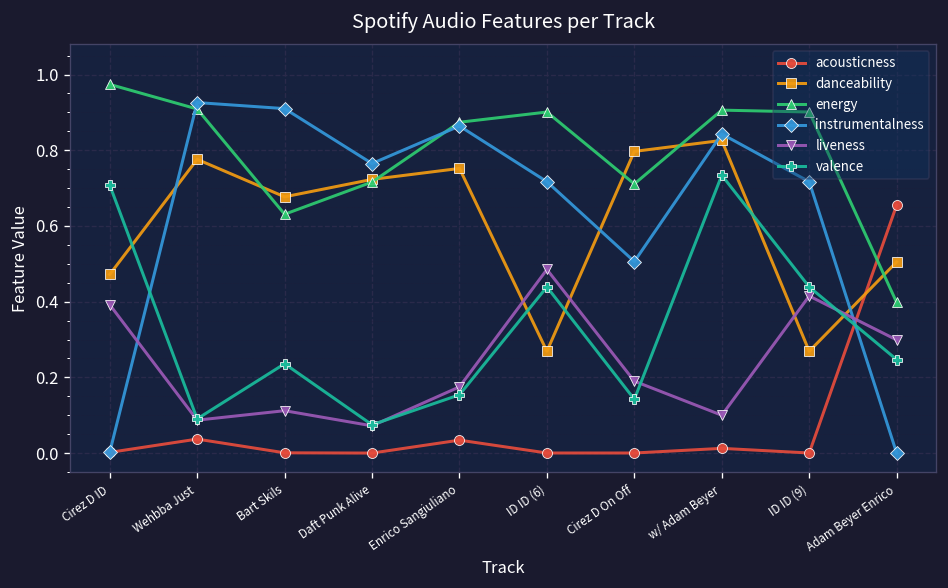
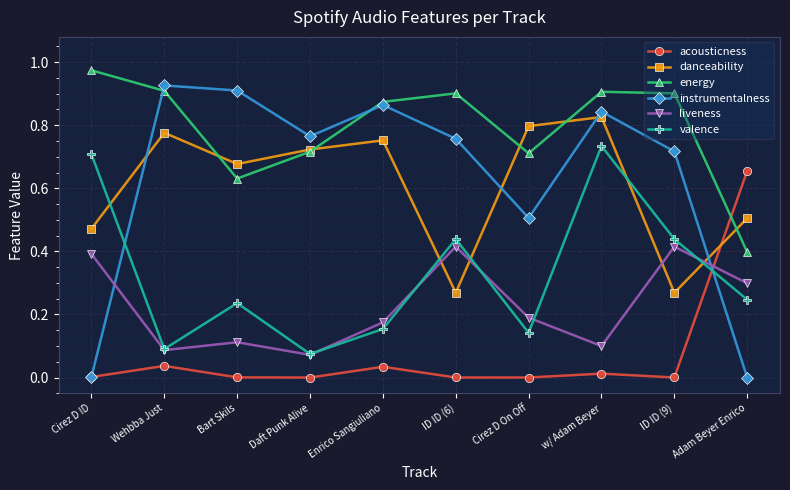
  {
    "acousticness": {
      "Wehbba Just": 0.04,
      "Bart Skils": 0.00,
      "Daft Punk Alive": 0.00,
      "Enrico Sangiuliano": 0.03,
      "ID ID (6)": 0.00,
      "Cirez D On Off": 0.00,
      "w/ Adam Beyer": 0.01,
      "ID ID (9)": 0.00,
      "Adam Beyer Enrico": 0.66
    },
    "danceability": {
      "Cirez D ID": 0.47,
      "Wehbba Just": 0.78,
      "Bart Skils": 0.68,
      "Enrico Sangiuliano": 0.75,
      "ID ID (6)": 0.27,
      "Cirez D On Off": 0.80,
      "w/ Adam Beyer": 0.83,
      "ID ID (9)": 0.27,
      "Adam Beyer Enrico": 0.51
    },
    "instrumentalness": {
      "Wehbba Just": 0.93,
      "Bart Skils": 0.91,
      "Daft Punk Alive": 0.77,
      "Enrico Sangiuliano": 0.86,
-     "ID ID (6)": 0.72,
+     "ID ID (6)": 0.76,
      "Cirez D On Off": 0.51,
      "w/ Adam Beyer": 0.84,
      "ID ID (9)": 0.72,
      "Adam Beyer Enrico": 0.00
    },
    "liveness": {
      "Cirez D ID": 0.39,
      "Bart Skils": 0.11,
      "Enrico Sangiuliano": 0.18,
-     "ID ID (6)": 0.49,
+     "ID ID (6)": 0.42,
      "Cirez D On Off": 0.19,
      "w/ Adam Beyer": 0.10,
      "ID ID (9)": 0.42,
      "Adam Beyer Enrico": 0.30
    }
  }
